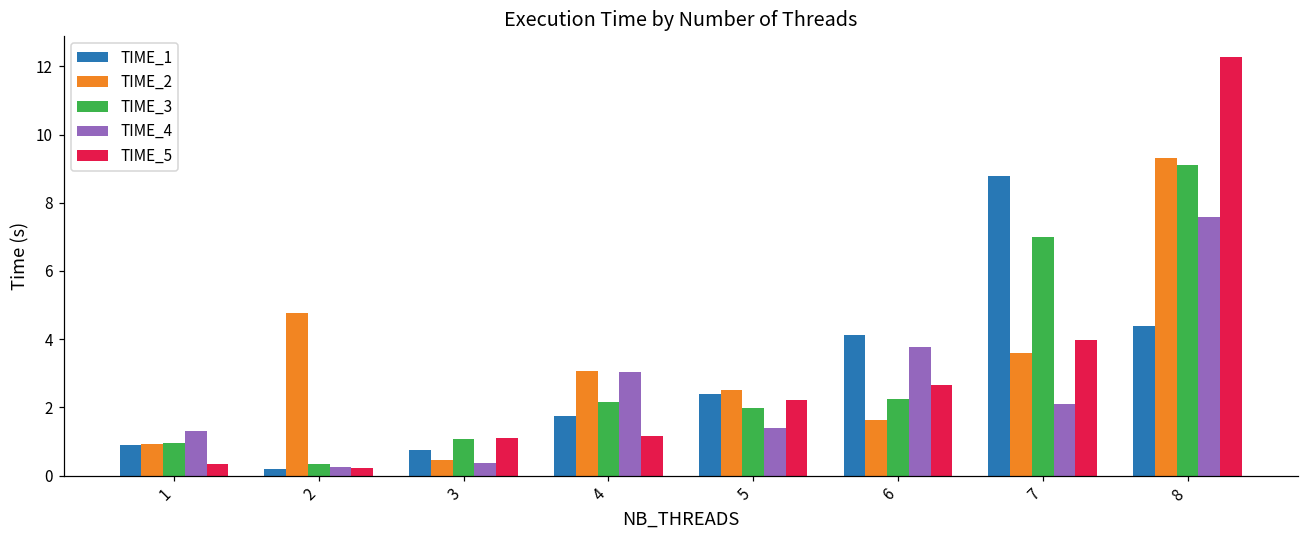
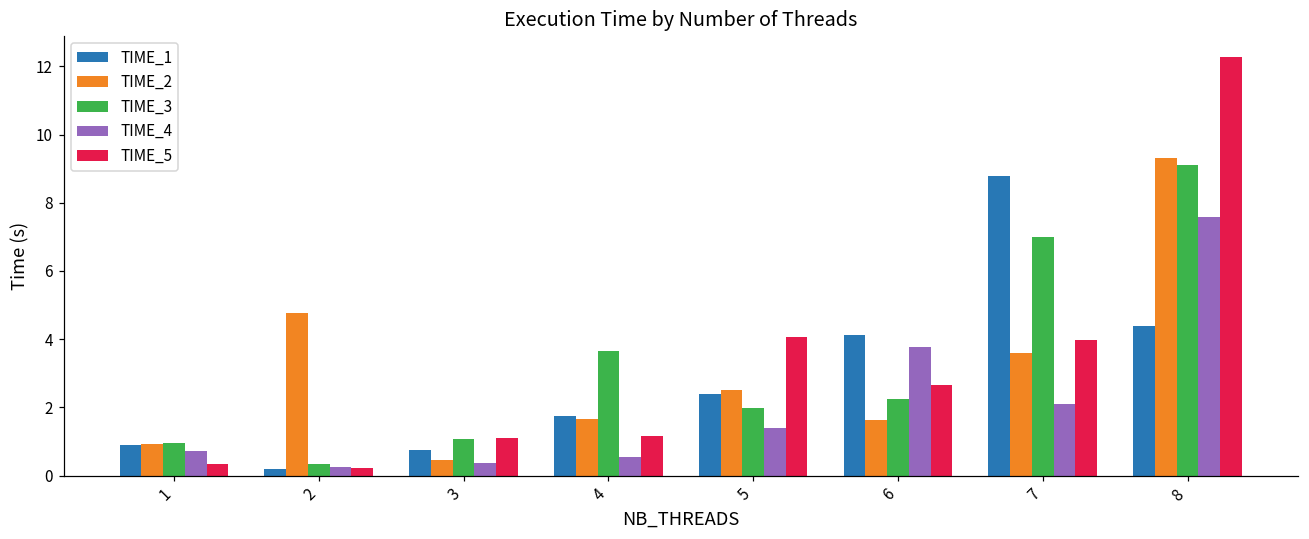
  {
    "TIME_1": {
      "1": 0.9,
      "2": 0.2,
      "3": 0.8,
      "4": 1.8,
      "5": 2.4,
      "6": 4.1,
      "7": 8.8,
      "8": 4.4
    },
    "TIME_2": {
      "1": 0.9,
      "2": 4.8,
      "3": 0.5,
-     "4": 3.1,
+     "4": 1.7,
      "5": 2.5,
      "6": 1.6,
      "7": 3.6,
      "8": 9.3
    },
    "TIME_3": {
      "1": 1.0,
      "2": 0.4,
      "3": 1.1,
-     "4": 2.2,
+     "4": 3.7,
      "5": 2.0,
      "6": 2.3,
      "7": 7.0,
      "8": 9.1
    },
    "TIME_4": {
-     "1": 1.3,
+     "1": 0.7,
      "2": 0.2,
      "3": 0.4,
-     "4": 3.0,
+     "4": 0.6,
      "5": 1.4,
      "6": 3.8,
      "7": 2.1,
      "8": 7.6
    },
    "TIME_5": {
      "1": 0.4,
      "2": 0.2,
      "3": 1.1,
      "4": 1.2,
-     "5": 2.2,
+     "5": 4.1,
      "6": 2.7,
      "7": 4.0,
      "8": 12.3
    }
  }
